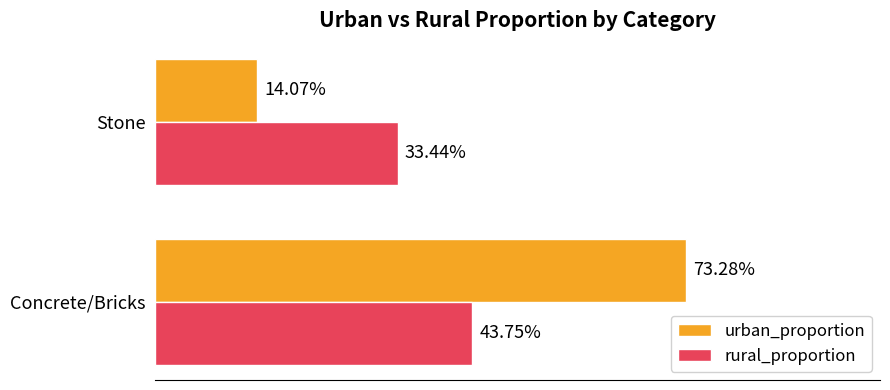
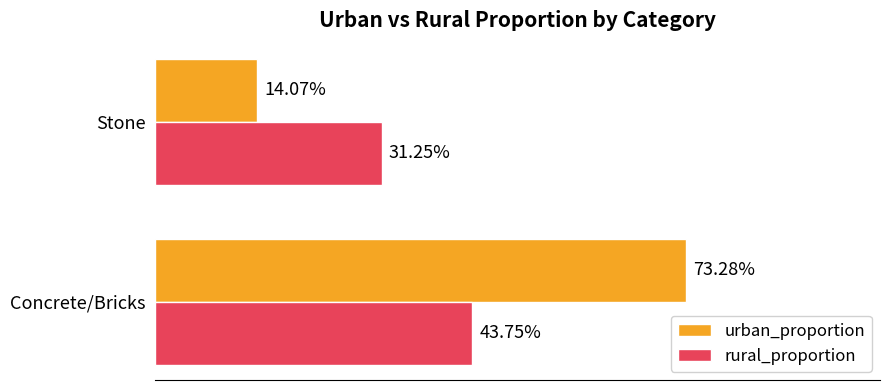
  {
    "urban_proportion": {
      "Stone": "14.07%",
      "Concrete/Bricks": "73.28%"
    },
    "rural_proportion": {
-     "Stone": "33.44%",
+     "Stone": "31.25%",
      "Concrete/Bricks": "43.75%"
    }
  }
